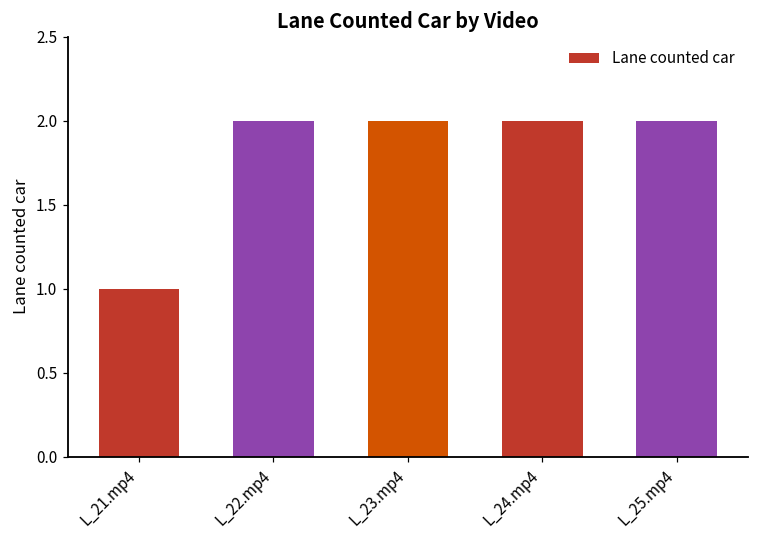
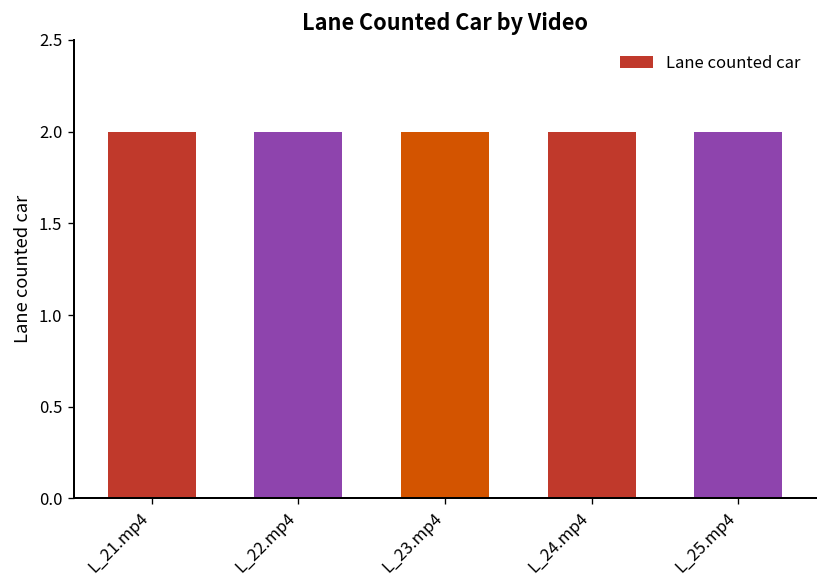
  {
-   "L_21.mp4": 1,
+   "L_21.mp4": 2,
    "L_22.mp4": 2,
    "L_23.mp4": 2,
    "L_24.mp4": 2,
    "L_25.mp4": 2
  }
